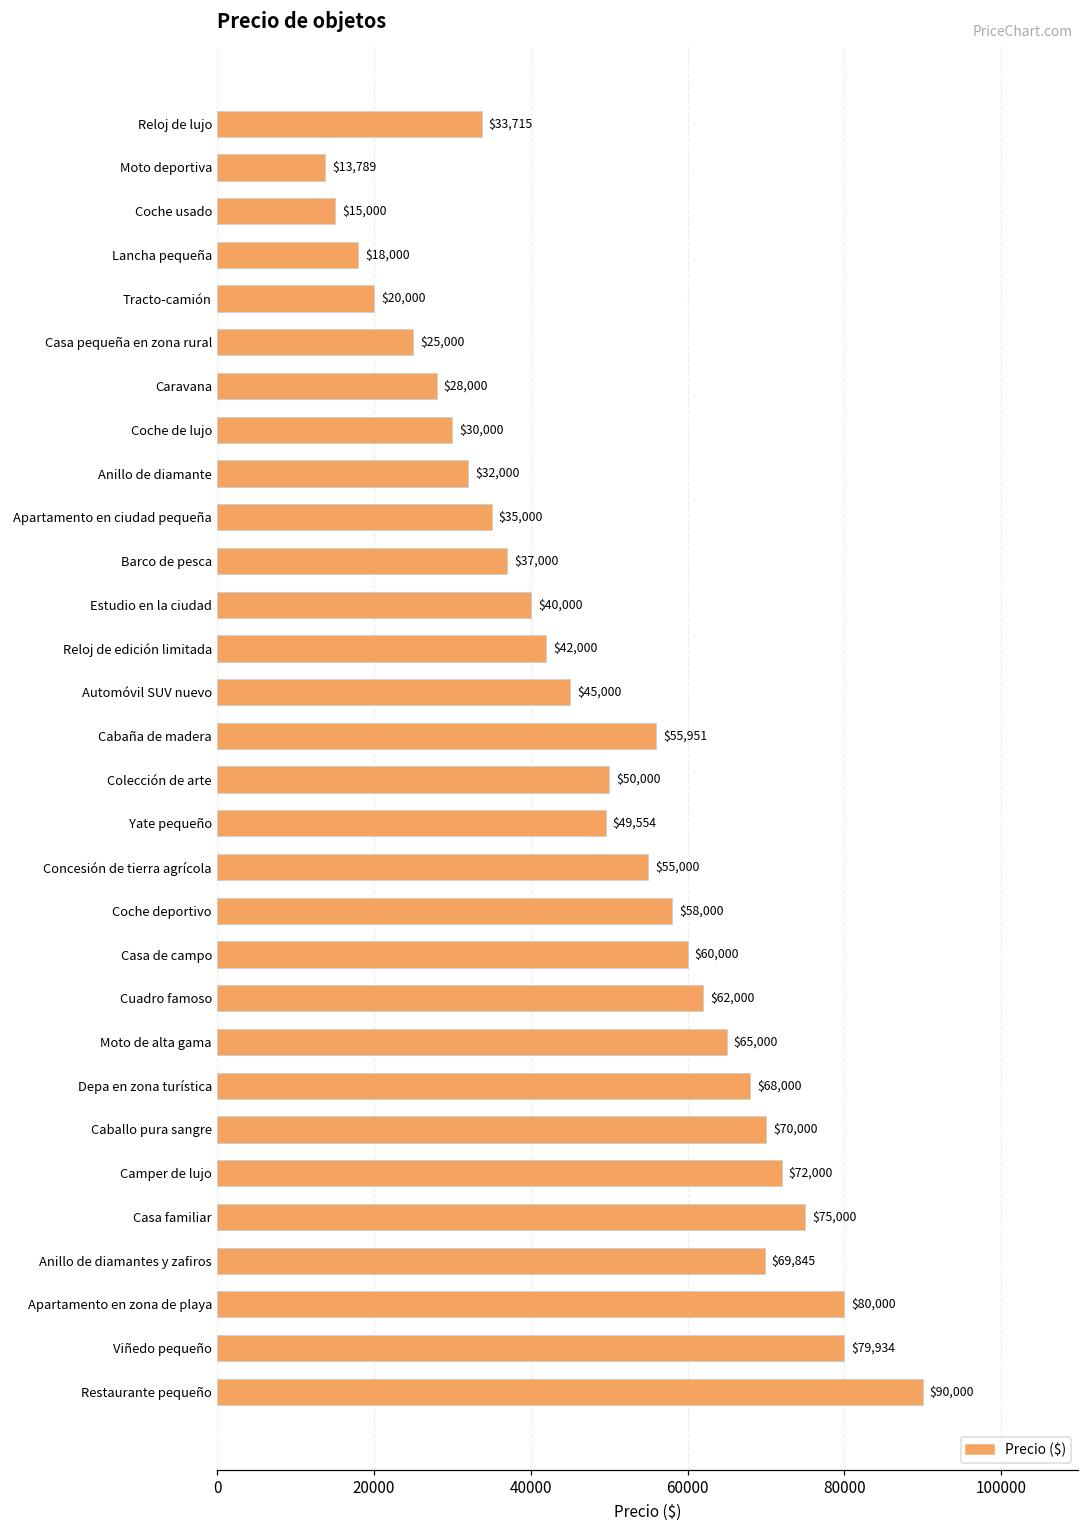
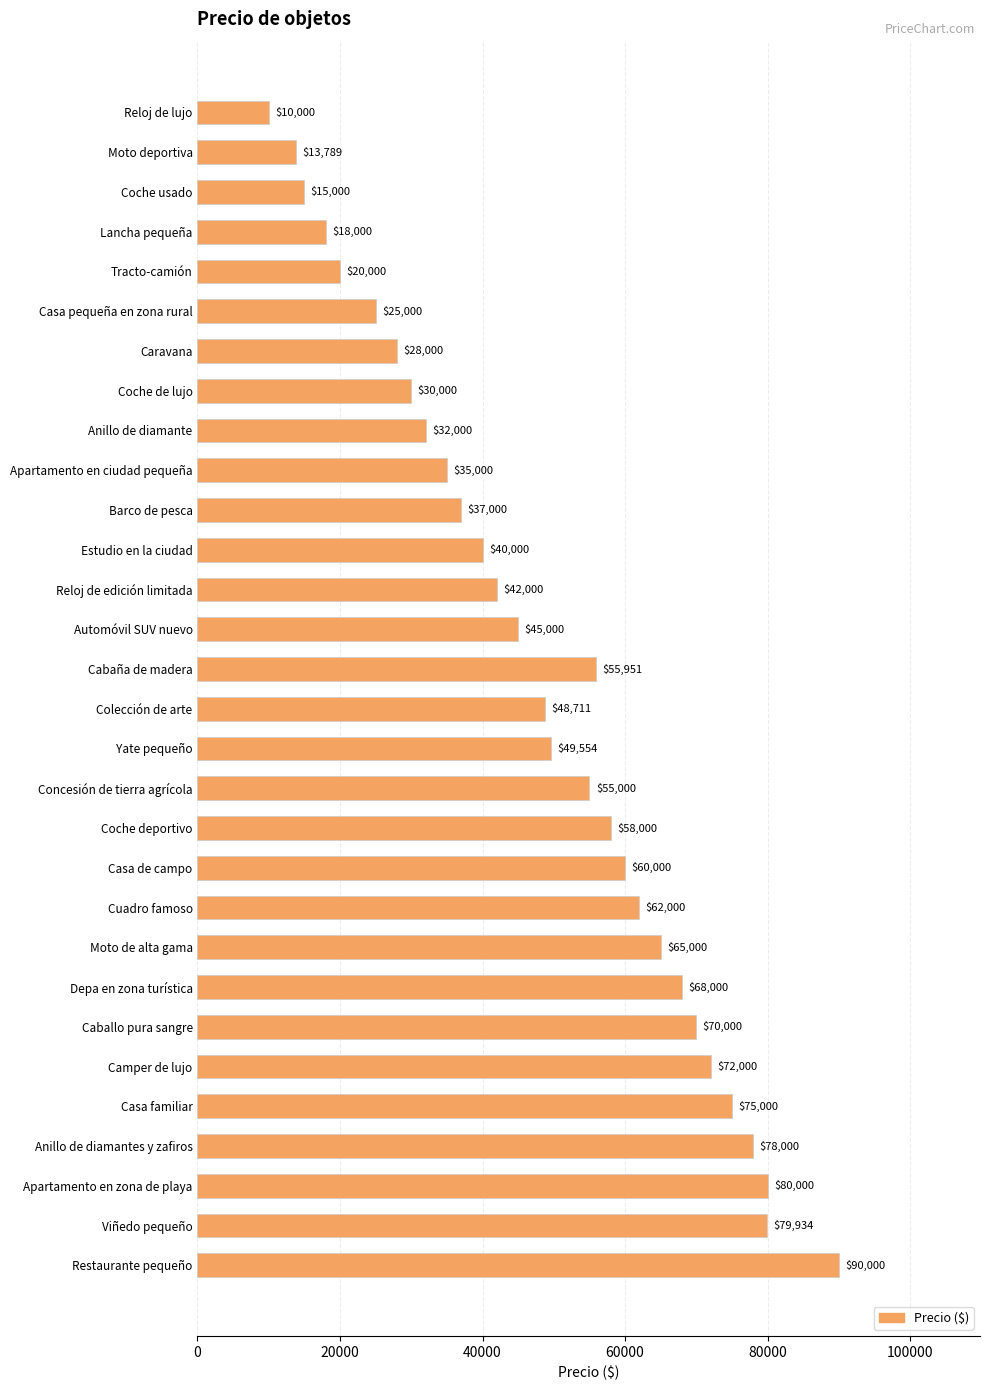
  {
-   "Reloj de lujo": "$33,715",
+   "Reloj de lujo": "$10,000",
    "Moto deportiva": "$13,789",
    "Coche usado": "$15,000",
    "Lancha pequeña": "$18,000",
    "Tracto-camión": "$20,000",
    "Casa pequeña en zona rural": "$25,000",
    "Caravana": "$28,000",
    "Coche de lujo": "$30,000",
    "Anillo de diamante": "$32,000",
    "Apartamento en ciudad pequeña": "$35,000",
    "Barco de pesca": "$37,000",
    "Estudio en la ciudad": "$40,000",
    "Reloj de edición limitada": "$42,000",
    "Automóvil SUV nuevo": "$45,000",
    "Cabaña de madera": "$55,951",
-   "Colección de arte": "$50,000",
+   "Colección de arte": "$48,711",
    "Yate pequeño": "$49,554",
    "Concesión de tierra agrícola": "$55,000",
    "Coche deportivo": "$58,000",
    "Casa de campo": "$60,000",
    "Cuadro famoso": "$62,000",
    "Moto de alta gama": "$65,000",
    "Depa en zona turística": "$68,000",
    "Caballo pura sangre": "$70,000",
    "Camper de lujo": "$72,000",
    "Casa familiar": "$75,000",
-   "Anillo de diamantes y zafiros": "$69,845",
+   "Anillo de diamantes y zafiros": "$78,000",
    "Apartamento en zona de playa": "$80,000",
    "Viñedo pequeño": "$79,934",
    "Restaurante pequeño": "$90,000"
  }
